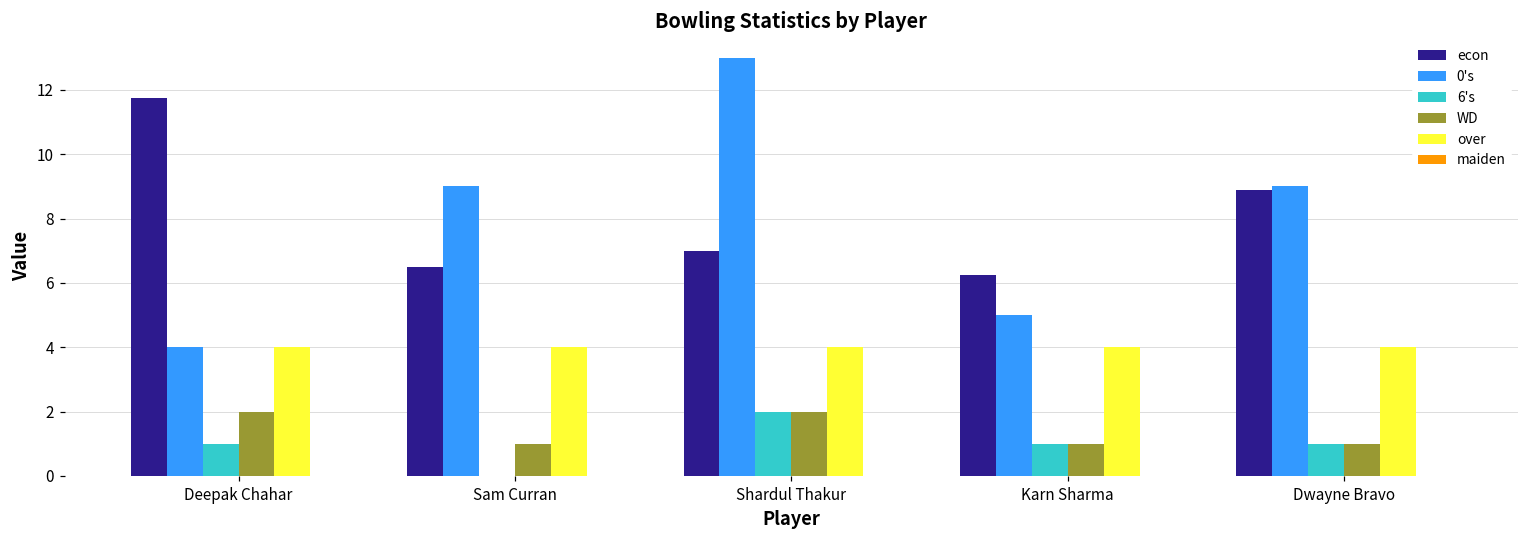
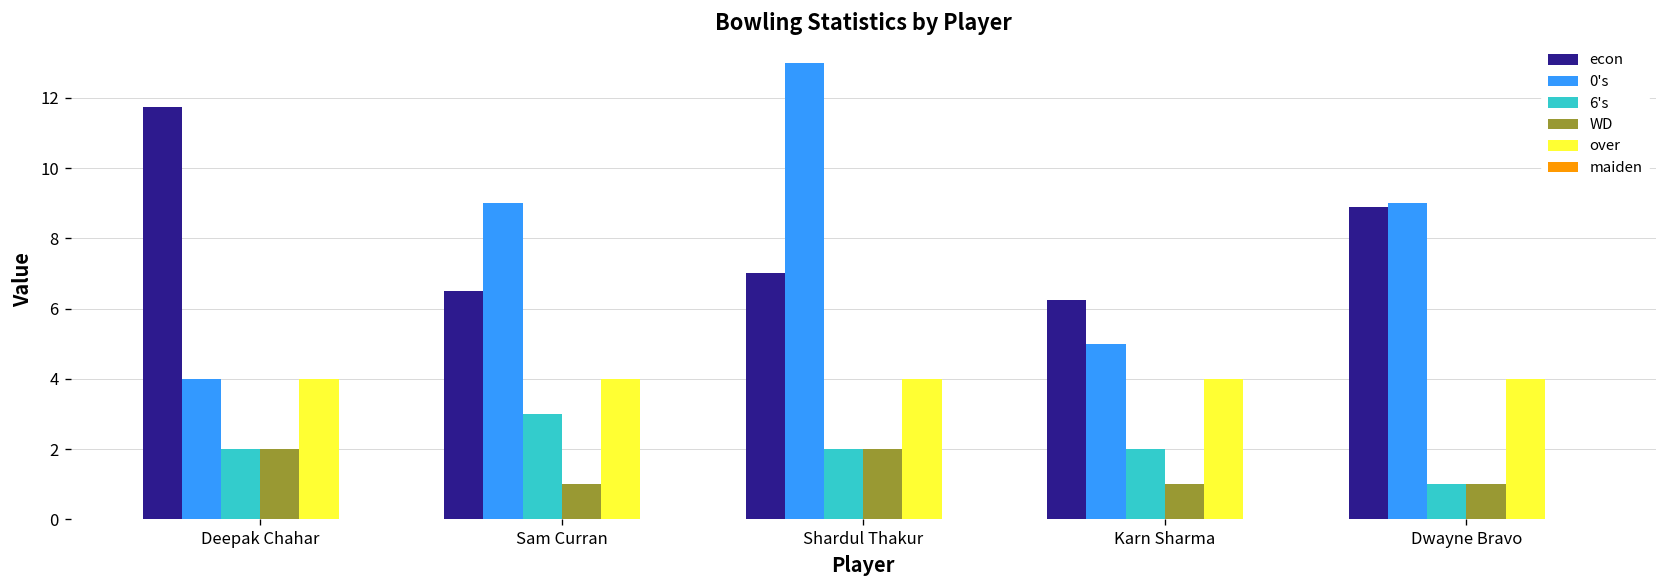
  {
    "econ": {
      "Deepak Chahar": 11.8,
      "Sam Curran": 6.5,
      "Shardul Thakur": 7,
      "Karn Sharma": 6.3,
      "Dwayne Bravo": 8.9
    },
    "0's": {
      "Deepak Chahar": 4,
      "Sam Curran": 9,
      "Shardul Thakur": 13,
      "Karn Sharma": 5,
      "Dwayne Bravo": 9
    },
    "6's": {
-     "Deepak Chahar": 1,
-     "Sam Curran": 0,
+     "Deepak Chahar": 2,
+     "Sam Curran": 3,
      "Shardul Thakur": 2,
-     "Karn Sharma": 1,
+     "Karn Sharma": 2,
      "Dwayne Bravo": 1
    },
    "WD": {
      "Deepak Chahar": 2,
      "Sam Curran": 1,
      "Shardul Thakur": 2,
      "Karn Sharma": 1,
      "Dwayne Bravo": 1
    },
    "over": {
      "Deepak Chahar": 4,
      "Sam Curran": 4,
      "Shardul Thakur": 4,
      "Karn Sharma": 4,
      "Dwayne Bravo": 4
    },
    "maiden": {
      "Deepak Chahar": 0,
      "Sam Curran": 0,
      "Shardul Thakur": 0,
      "Karn Sharma": 0,
      "Dwayne Bravo": 0
    }
  }
